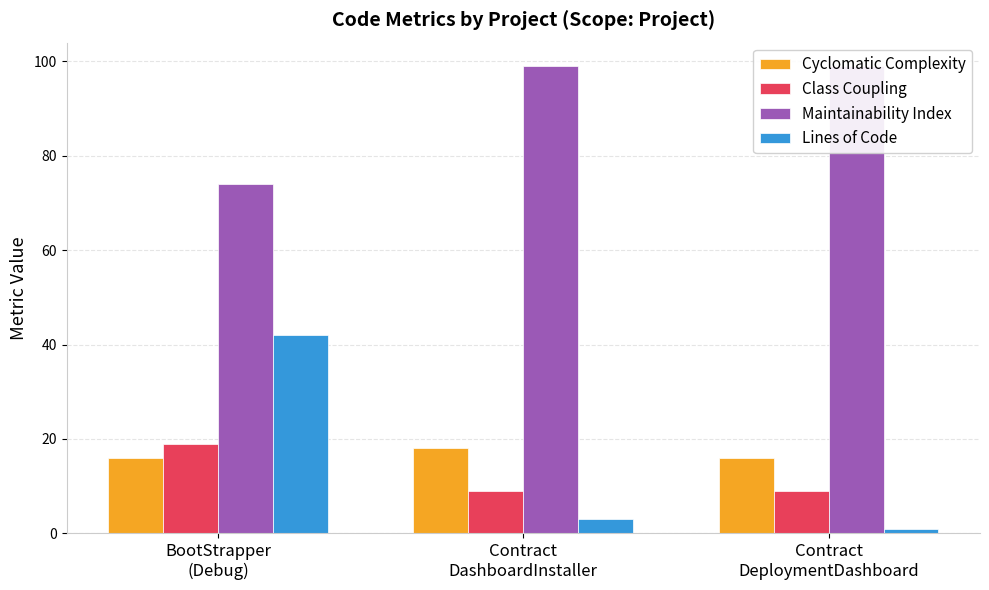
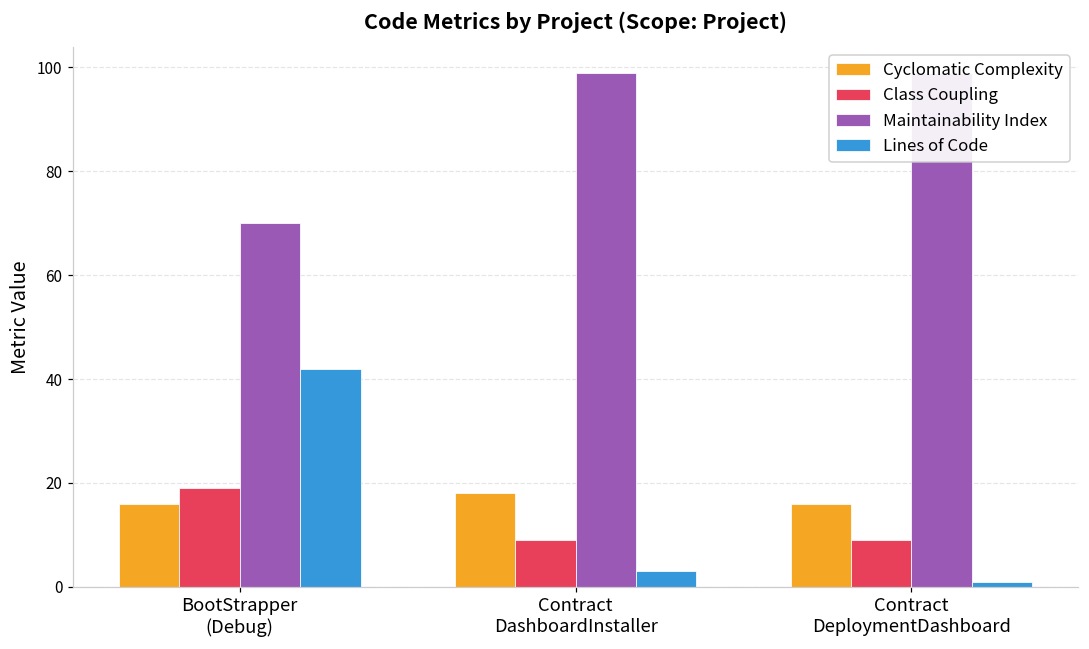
  {
    "Cyclomatic Complexity": {
      "BootStrapper (Debug)": 16,
      "Contract DashboardInstaller": 18,
      "Contract DeploymentDashboard": 16
    },
    "Class Coupling": {
      "BootStrapper (Debug)": 19,
      "Contract DashboardInstaller": 9,
      "Contract DeploymentDashboard": 9
    },
    "Maintainability Index": {
-     "BootStrapper (Debug)": 74,
+     "BootStrapper (Debug)": 70,
      "Contract DashboardInstaller": 99
    },
    "Lines of Code": {
      "BootStrapper (Debug)": 42,
      "Contract DashboardInstaller": 3,
      "Contract DeploymentDashboard": 1
    }
  }
